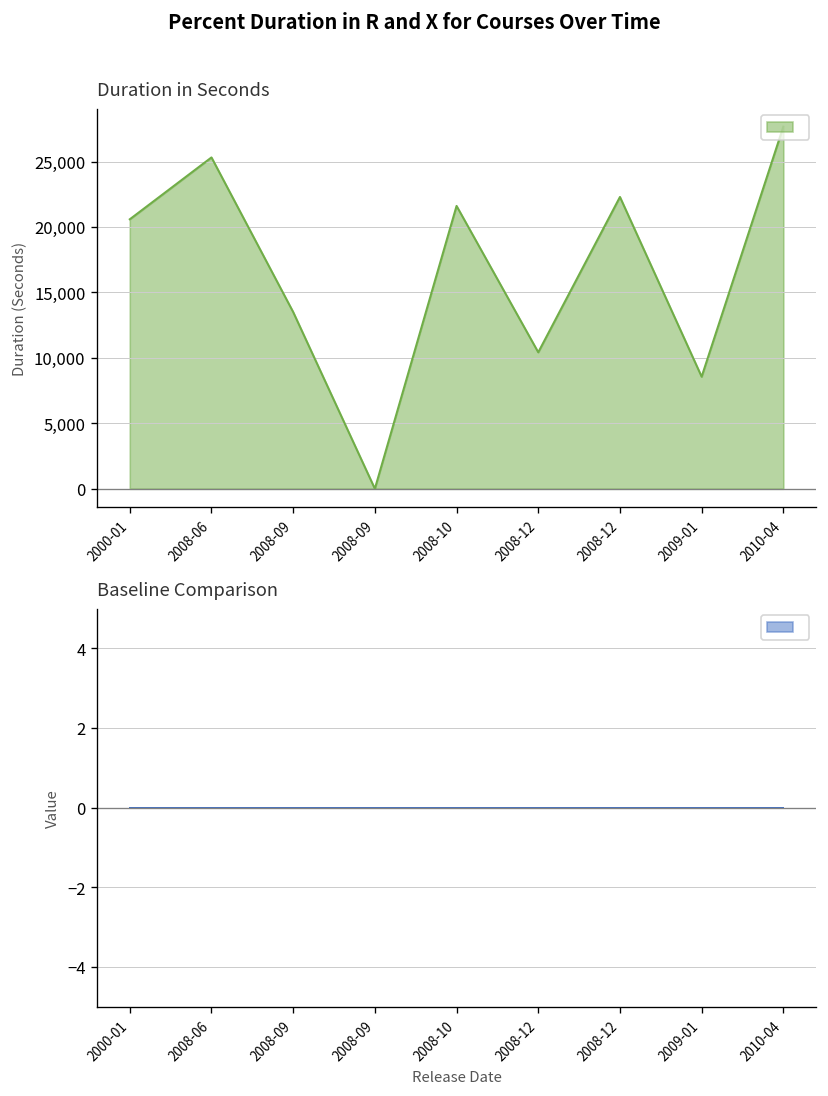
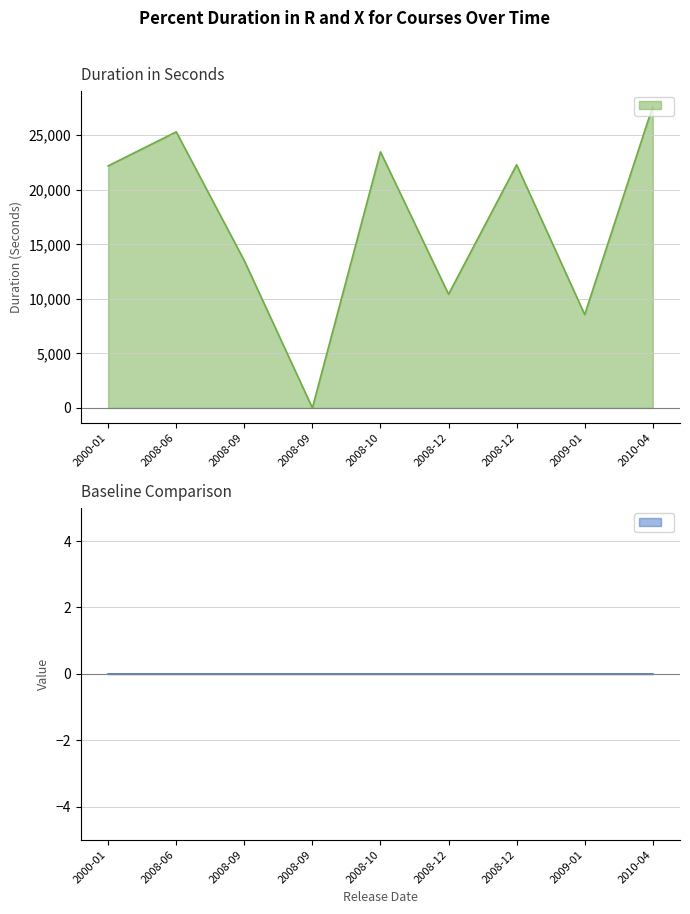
  {
    "Duration in Seconds": {
-     "2000-01": "20,600",
+     "2000-01": "22,200",
      "2008-06": "25,300",
-     "2008-10": "21,600",
+     "2008-10": "23,500",
      "2009-01": "8,600"
    },
    "Baseline Comparison": {
      "2000-01": "0.0",
      "2008-06": "0.0",
      "2008-10": "0.0",
      "2009-01": "0.0",
      "2010-04": "0.0"
    }
  }
